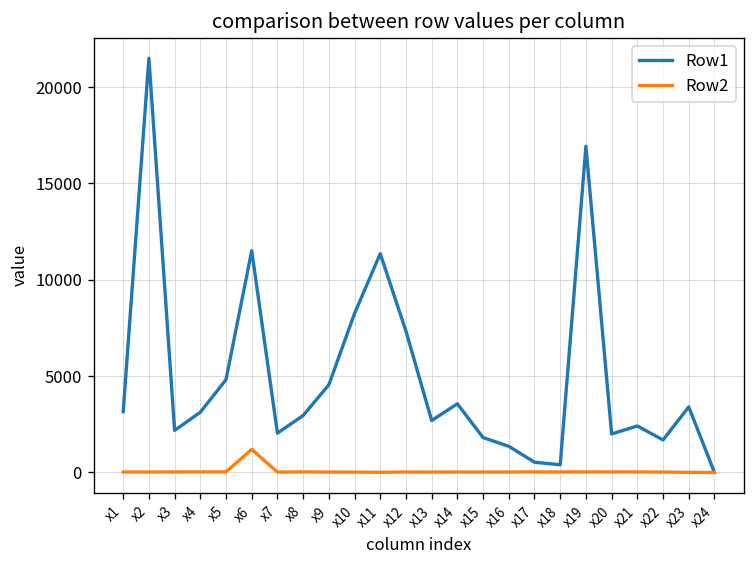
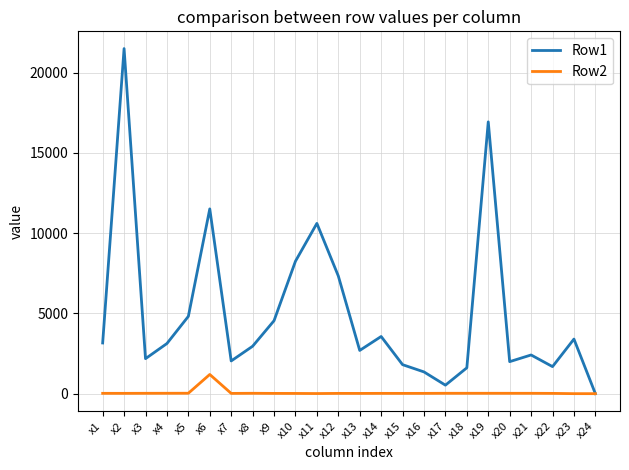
  {
    "Row1": {
      "x1": 3200,
      "x2": 21500,
      "x3": 2200,
      "x4": 3100,
      "x5": 4800,
      "x6": 11500,
      "x7": 2000,
      "x8": 3000,
      "x9": 4500,
      "x10": 8300,
-     "x11": 11400,
+     "x11": 10600,
      "x12": 7300,
      "x13": 2700,
      "x14": 3600,
      "x15": 1800,
      "x16": 1400,
      "x17": 500,
-     "x18": 400,
+     "x18": 1600,
      "x19": 16900,
      "x20": 2000,
      "x21": 2400,
      "x22": 1700,
      "x23": 3400
    },
    "Row2": {
      "x1": 0,
      "x2": 0,
      "x3": 0,
      "x4": 0,
      "x5": 0,
      "x6": 1200,
      "x7": 0,
      "x8": 0,
      "x9": 0,
      "x10": 0,
      "x11": 0,
      "x12": 0,
      "x13": 0,
      "x14": 0,
      "x15": 0,
      "x16": 0,
      "x17": 0,
      "x18": 0,
      "x19": 0,
      "x20": 0,
      "x21": 0,
      "x22": 0,
      "x23": 0
    }
  }
